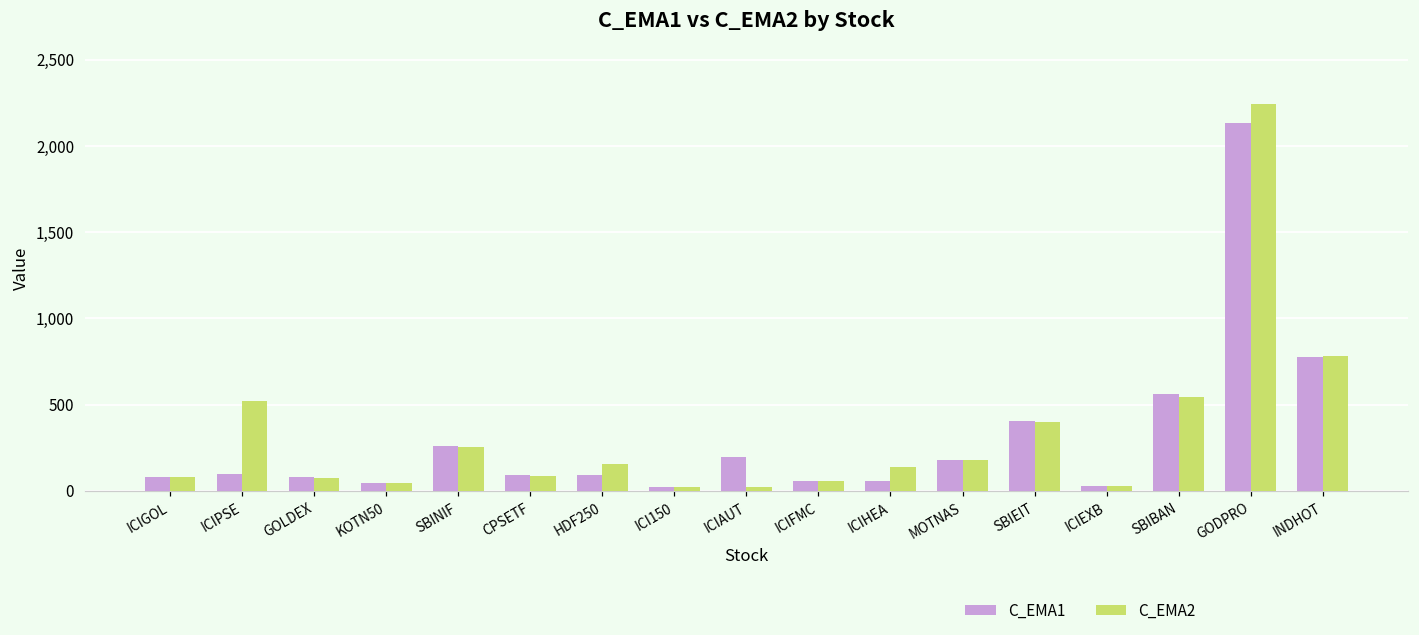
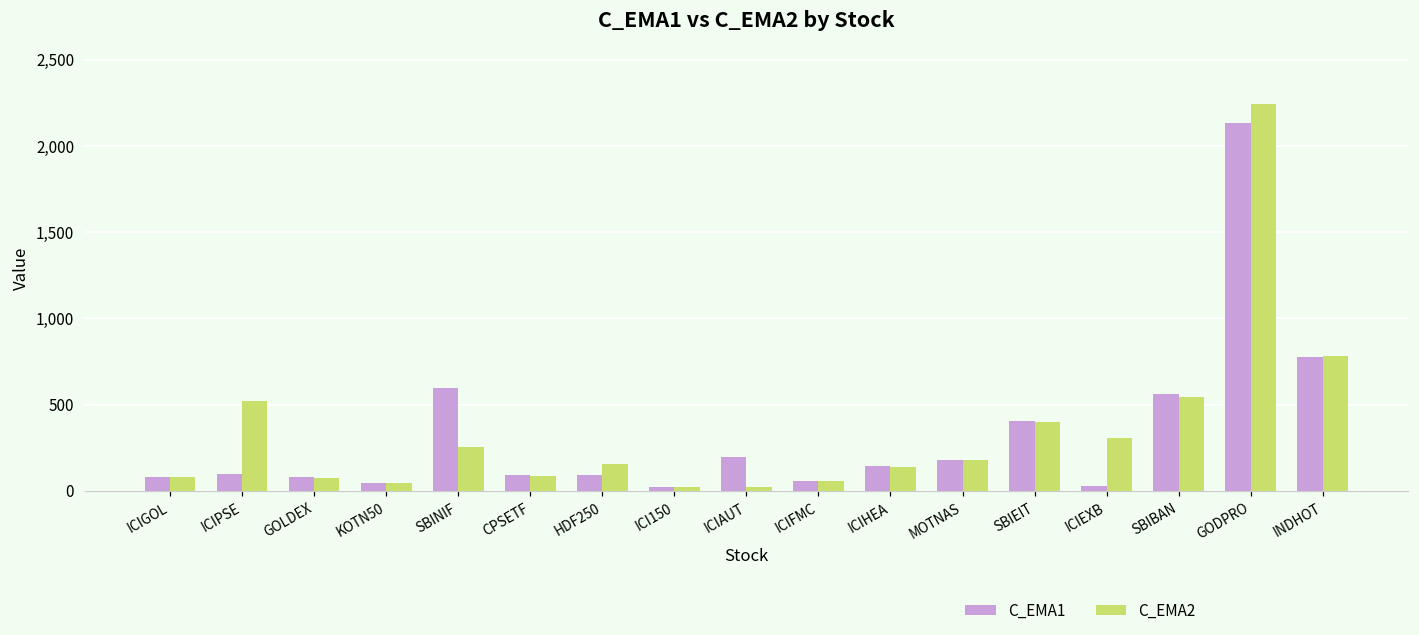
  {
    "C_EMA1": {
      "ICIGOL": "80",
      "ICIPSE": "100",
      "GOLDEX": "80",
      "KOTN50": "50",
-     "SBINIF": "260",
+     "SBINIF": "590",
      "CPSETF": "90",
      "HDF250": "90",
      "ICI150": "20",
      "ICIAUT": "200",
      "ICIFMC": "60",
-     "ICIHEA": "60",
+     "ICIHEA": "140",
      "MOTNAS": "180",
      "SBIEIT": "410",
      "ICIEXB": "30",
      "SBIBAN": "560",
      "GODPRO": "2,140",
      "INDHOT": "780"
    },
    "C_EMA2": {
      "ICIGOL": "80",
      "ICIPSE": "520",
      "GOLDEX": "70",
      "KOTN50": "50",
      "SBINIF": "250",
      "CPSETF": "90",
      "HDF250": "160",
      "ICI150": "20",
      "ICIAUT": "20",
      "ICIFMC": "60",
      "ICIHEA": "140",
      "MOTNAS": "180",
      "SBIEIT": "400",
-     "ICIEXB": "30",
+     "ICIEXB": "310",
      "SBIBAN": "540",
      "GODPRO": "2,250",
      "INDHOT": "780"
    }
  }
